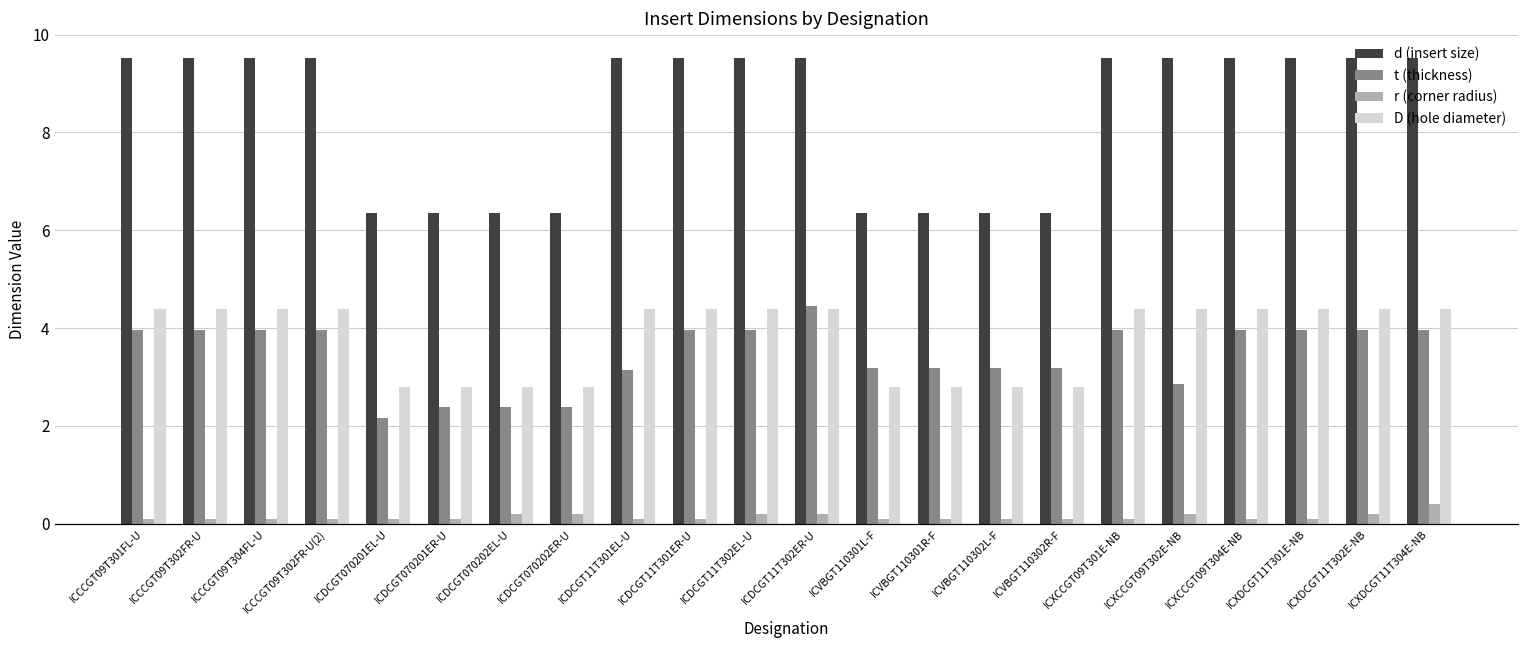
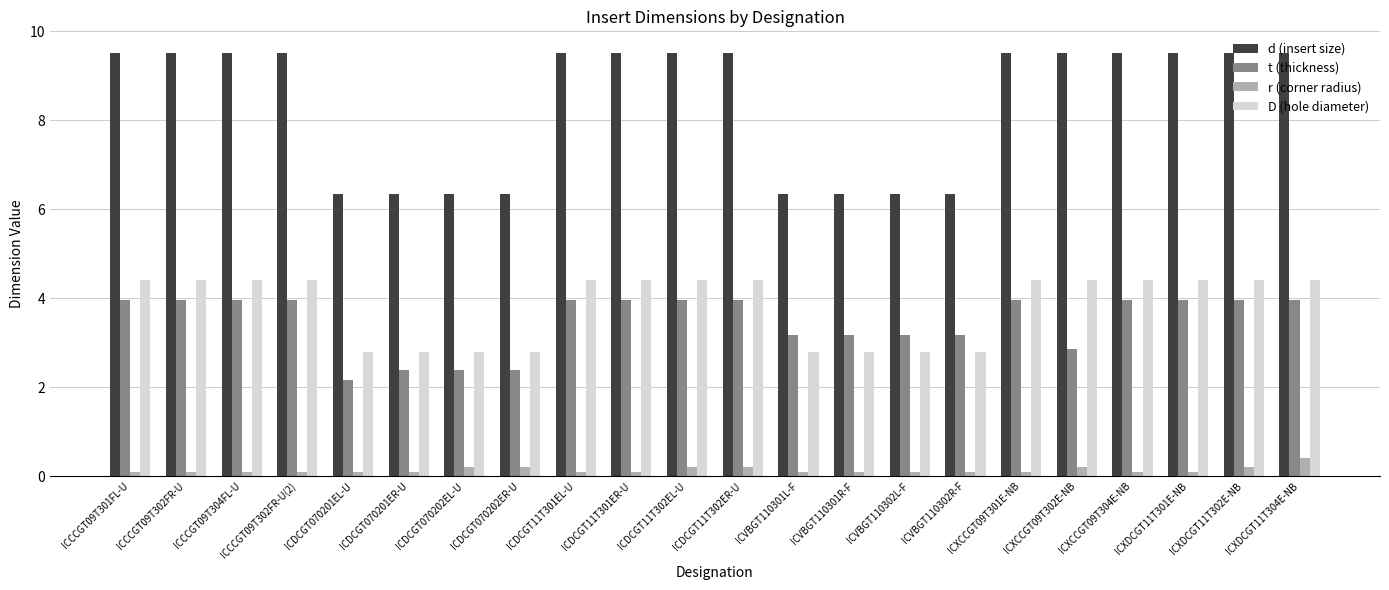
  {
    "d (insert size)": {
      "ICCCGT09T301FL-U": 9.5,
      "ICCCGT09T302FR-U": 9.5,
      "ICCCGT09T304FL-U": 9.5,
      "ICCCGT09T302FR-U(2)": 9.5,
      "ICDCGT070201EL-U": 6.4,
      "ICDCGT070201ER-U": 6.4,
      "ICDCGT070202EL-U": 6.4,
      "ICDCGT070202ER-U": 6.4,
      "ICDCGT11T301EL-U": 9.5,
      "ICDCGT11T301ER-U": 9.5,
      "ICDCGT11T302EL-U": 9.5,
      "ICDCGT11T302ER-U": 9.5,
      "ICVBGT110301L-F": 6.4,
      "ICVBGT110301R-F": 6.4,
      "ICVBGT110302L-F": 6.4,
      "ICVBGT110302R-F": 6.4,
      "ICXCCGT09T301E-NB": 9.5,
      "ICXCCGT09T302E-NB": 9.5,
      "ICXCCGT09T304E-NB": 9.5,
      "ICXDCGT11T301E-NB": 9.5,
      "ICXDCGT11T302E-NB": 9.5,
      "ICXDCGT11T304E-NB": 9.5
    },
    "t (thickness)": {
      "ICCCGT09T301FL-U": 4.0,
      "ICCCGT09T302FR-U": 4.0,
      "ICCCGT09T304FL-U": 4.0,
      "ICCCGT09T302FR-U(2)": 4.0,
      "ICDCGT070201EL-U": 2.2,
      "ICDCGT070201ER-U": 2.4,
      "ICDCGT070202EL-U": 2.4,
      "ICDCGT070202ER-U": 2.4,
-     "ICDCGT11T301EL-U": 3.2,
+     "ICDCGT11T301EL-U": 4.0,
      "ICDCGT11T301ER-U": 4.0,
      "ICDCGT11T302EL-U": 4.0,
-     "ICDCGT11T302ER-U": 4.5,
+     "ICDCGT11T302ER-U": 4.0,
      "ICVBGT110301L-F": 3.2,
      "ICVBGT110301R-F": 3.2,
      "ICVBGT110302L-F": 3.2,
      "ICVBGT110302R-F": 3.2,
      "ICXCCGT09T301E-NB": 4.0,
      "ICXCCGT09T302E-NB": 2.9,
      "ICXCCGT09T304E-NB": 4.0,
      "ICXDCGT11T301E-NB": 4.0,
      "ICXDCGT11T302E-NB": 4.0,
      "ICXDCGT11T304E-NB": 4.0
    },
    "r (corner radius)": {
      "ICCCGT09T301FL-U": 0.1,
      "ICCCGT09T302FR-U": 0.1,
      "ICCCGT09T304FL-U": 0.1,
      "ICCCGT09T302FR-U(2)": 0.1,
      "ICDCGT070201EL-U": 0.1,
      "ICDCGT070201ER-U": 0.1,
      "ICDCGT070202EL-U": 0.2,
      "ICDCGT070202ER-U": 0.2,
      "ICDCGT11T301EL-U": 0.1,
      "ICDCGT11T301ER-U": 0.1,
      "ICDCGT11T302EL-U": 0.2,
      "ICDCGT11T302ER-U": 0.2,
      "ICVBGT110301L-F": 0.1,
      "ICVBGT110301R-F": 0.1,
      "ICVBGT110302L-F": 0.1,
      "ICVBGT110302R-F": 0.1,
      "ICXCCGT09T301E-NB": 0.1,
      "ICXCCGT09T302E-NB": 0.2,
      "ICXCCGT09T304E-NB": 0.1,
      "ICXDCGT11T301E-NB": 0.1,
      "ICXDCGT11T302E-NB": 0.2,
      "ICXDCGT11T304E-NB": 0.4
    },
    "D (hole diameter)": {
      "ICCCGT09T301FL-U": 4.4,
      "ICCCGT09T302FR-U": 4.4,
      "ICCCGT09T304FL-U": 4.4,
      "ICCCGT09T302FR-U(2)": 4.4,
      "ICDCGT070201EL-U": 2.8,
      "ICDCGT070201ER-U": 2.8,
      "ICDCGT070202EL-U": 2.8,
      "ICDCGT070202ER-U": 2.8,
      "ICDCGT11T301EL-U": 4.4,
      "ICDCGT11T301ER-U": 4.4,
      "ICDCGT11T302EL-U": 4.4,
      "ICDCGT11T302ER-U": 4.4,
      "ICVBGT110301L-F": 2.8,
      "ICVBGT110301R-F": 2.8,
      "ICVBGT110302L-F": 2.8,
      "ICVBGT110302R-F": 2.8,
      "ICXCCGT09T301E-NB": 4.4,
      "ICXCCGT09T302E-NB": 4.4,
      "ICXCCGT09T304E-NB": 4.4,
      "ICXDCGT11T301E-NB": 4.4,
      "ICXDCGT11T302E-NB": 4.4,
      "ICXDCGT11T304E-NB": 4.4
    }
  }
